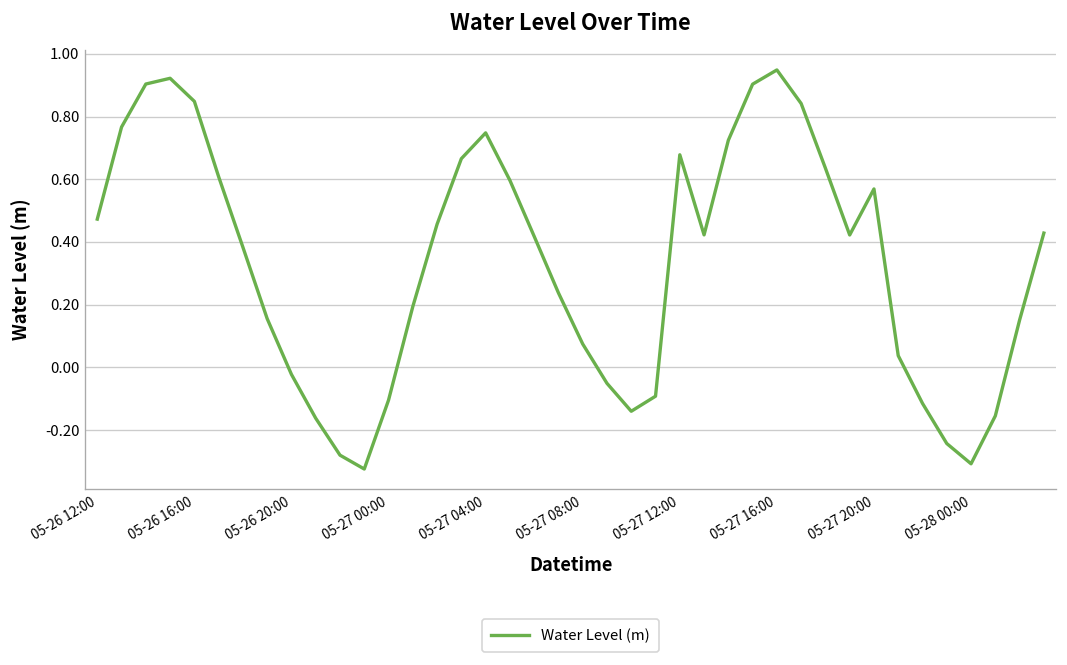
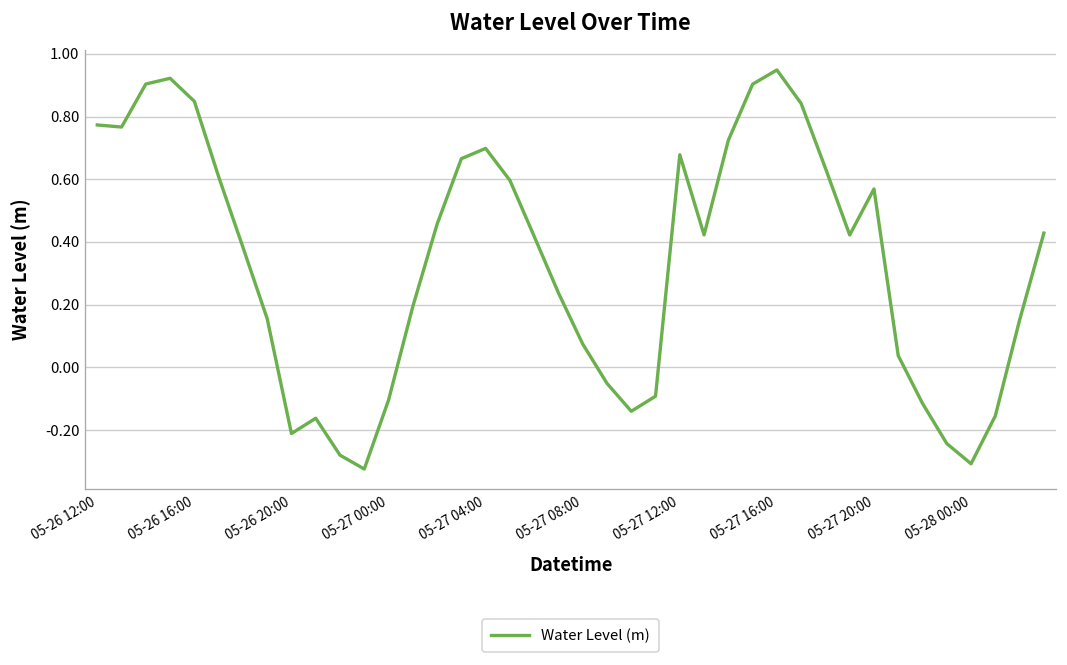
  {
-   "05-26 12:00": 0.47,
+   "05-26 12:00": 0.77,
    "05-26 16:00": 0.85,
-   "05-26 20:00": -0.02,
+   "05-26 20:00": -0.21,
    "05-27 00:00": -0.10,
-   "05-27 04:00": 0.75,
+   "05-27 04:00": 0.70,
    "05-27 08:00": 0.07,
    "05-27 12:00": 0.68,
    "05-27 16:00": 0.95,
    "05-27 20:00": 0.57,
    "05-28 00:00": -0.31
  }
